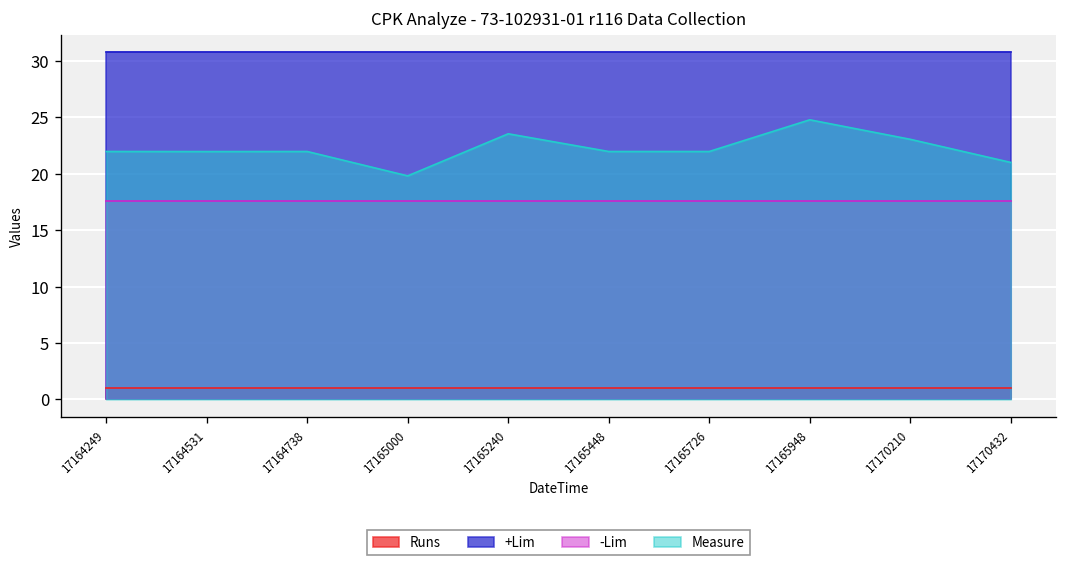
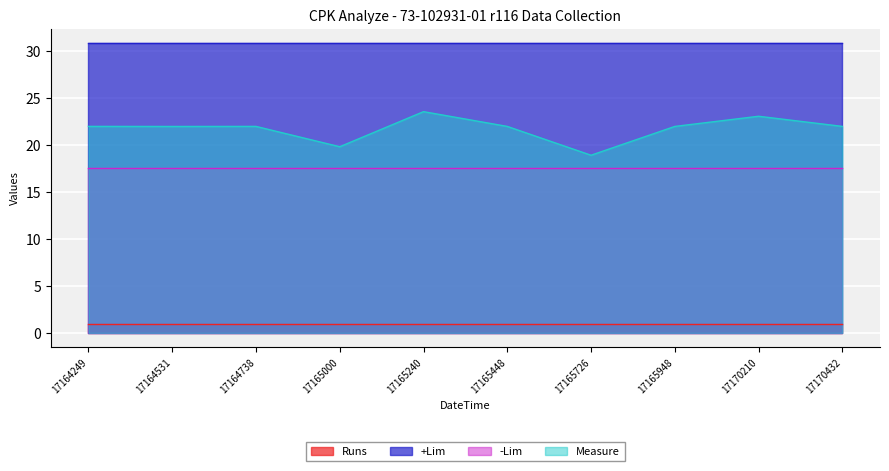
  {
    "Runs": {
      "17164249": 1,
      "17164531": 1,
      "17164738": 1,
      "17165000": 1,
      "17165240": 1,
      "17165448": 1,
      "17165726": 1,
      "17165948": 1,
      "17170210": 1,
      "17170432": 1
    },
    "+Lim": {
      "17164249": 31,
      "17164531": 31,
      "17164738": 31,
      "17165000": 31,
      "17165240": 31,
      "17165448": 31,
      "17165726": 31,
      "17165948": 31,
      "17170210": 31,
      "17170432": 31
    },
    "-Lim": {
      "17164249": 18,
      "17164531": 18,
      "17164738": 18,
      "17165000": 18,
      "17165240": 18,
      "17165448": 18,
      "17165726": 18,
      "17165948": 18,
      "17170210": 18,
      "17170432": 18
    },
    "Measure": {
      "17164249": 22,
      "17164531": 22,
      "17164738": 22,
      "17165000": 20,
      "17165240": 24,
      "17165448": 22,
-     "17165726": 22,
-     "17165948": 25,
+     "17165726": 19,
+     "17165948": 22,
      "17170210": 23,
-     "17170432": 21
+     "17170432": 22
    }
  }
